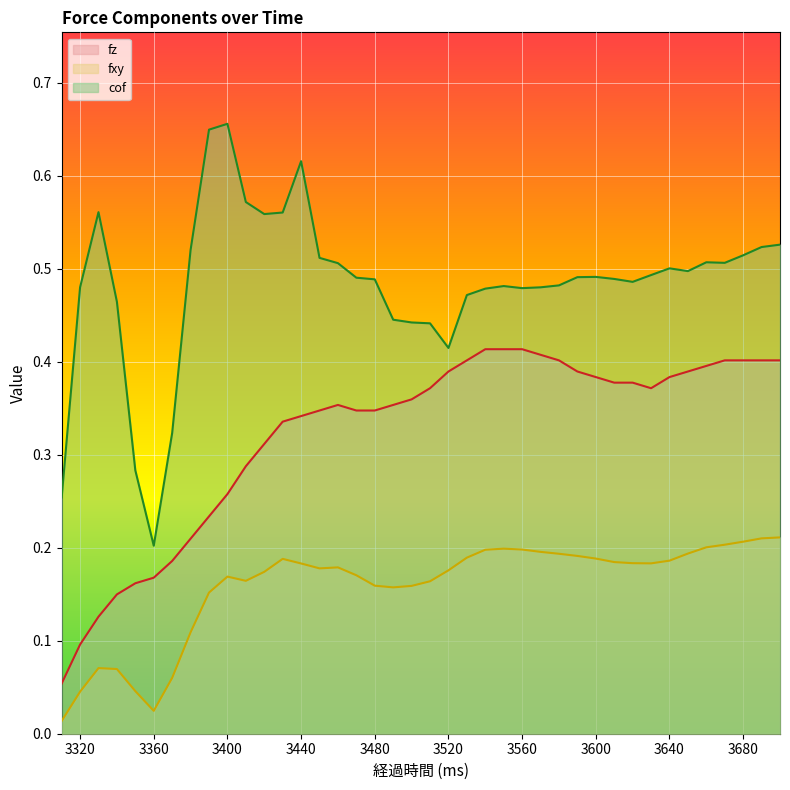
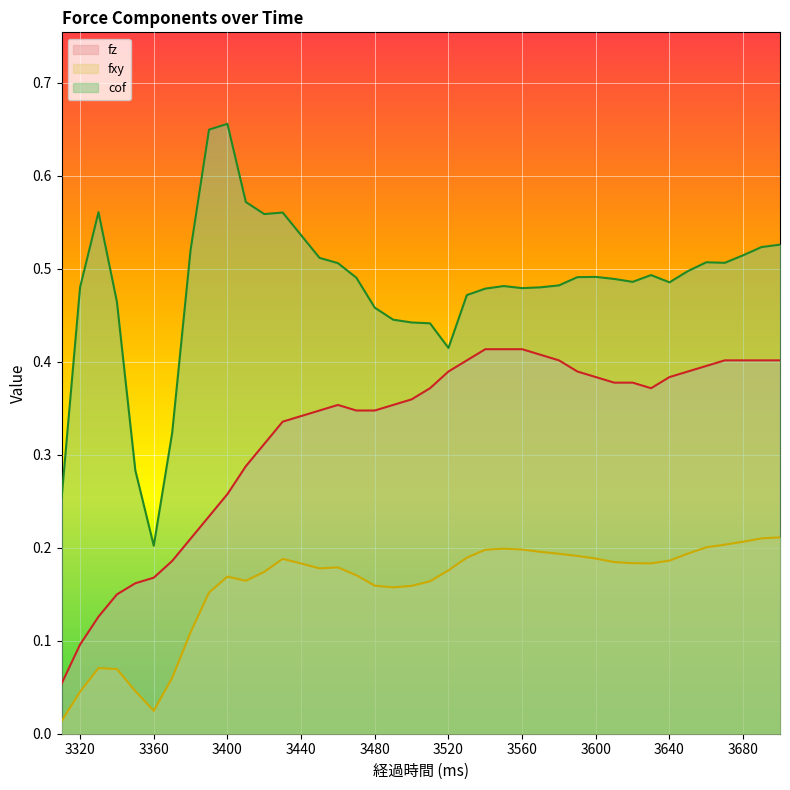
  {
    "cof": {
      "3320": 0.48,
      "3360": 0.20,
      "3400": 0.66,
-     "3440": 0.62,
-     "3480": 0.49,
+     "3440": 0.54,
+     "3480": 0.46,
      "3520": 0.41,
      "3560": 0.48,
      "3600": 0.49,
-     "3640": 0.50,
+     "3640": 0.49,
      "3680": 0.51
    }
  }
